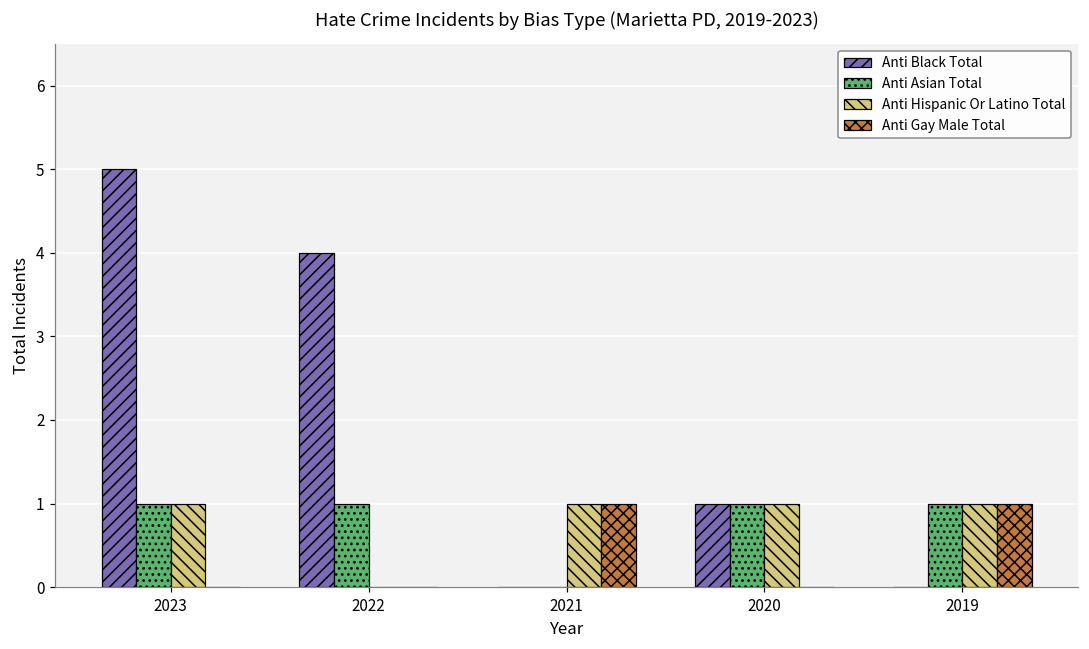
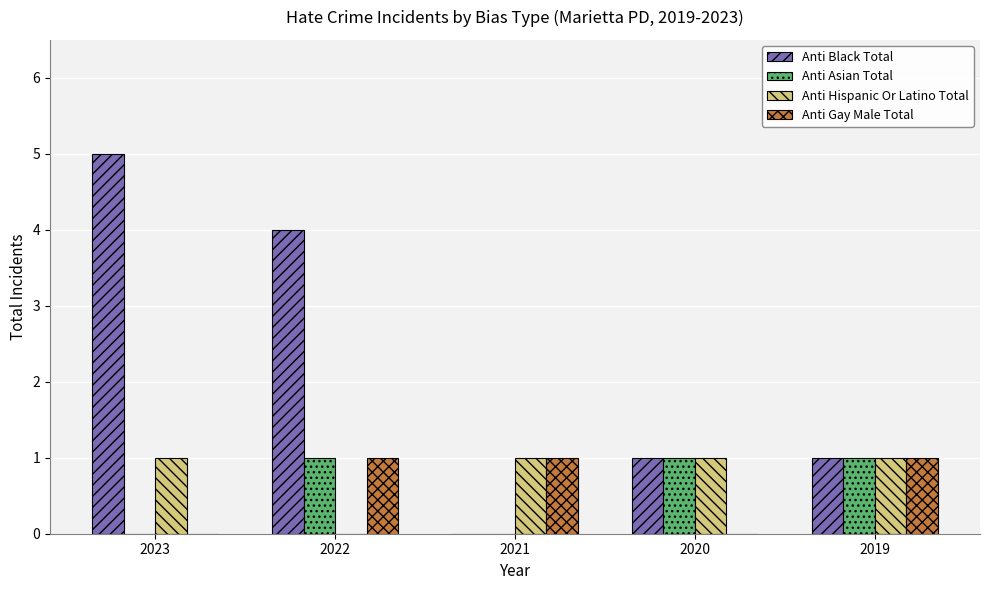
  {
    "Anti Black Total": {
      "2023": 5,
      "2022": 4,
      "2021": 0,
      "2020": 1,
-     "2019": 0
+     "2019": 1
    },
    "Anti Asian Total": {
-     "2023": 1,
+     "2023": 0,
      "2022": 1,
      "2021": 0,
      "2020": 1,
      "2019": 1
    },
    "Anti Hispanic Or Latino Total": {
      "2023": 1,
      "2022": 0,
      "2021": 1,
      "2020": 1,
      "2019": 1
    },
    "Anti Gay Male Total": {
      "2023": 0,
-     "2022": 0,
+     "2022": 1,
      "2021": 1,
      "2020": 0,
      "2019": 1
    }
  }
